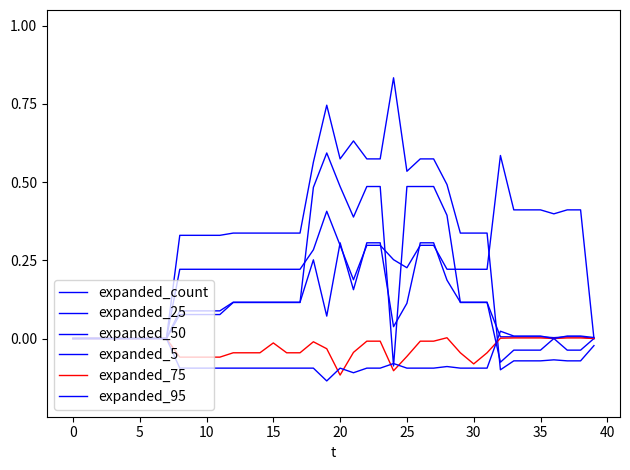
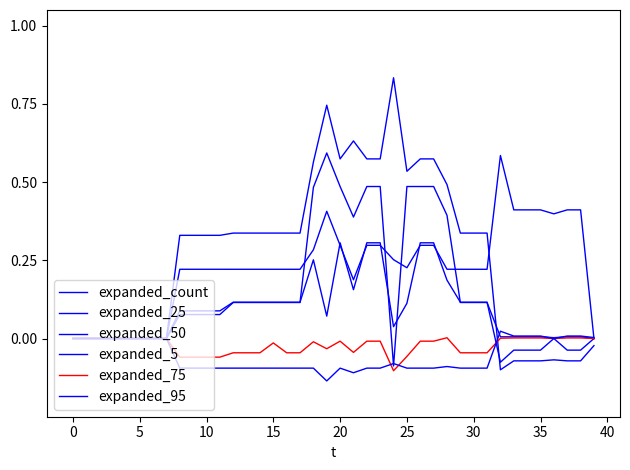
  {
    "expanded_75": {
      "15": -0.01,
-     "20": -0.12,
+     "20": -0.01,
      "25": -0.06,
-     "30": -0.08
+     "30": -0.05
    }
  }
